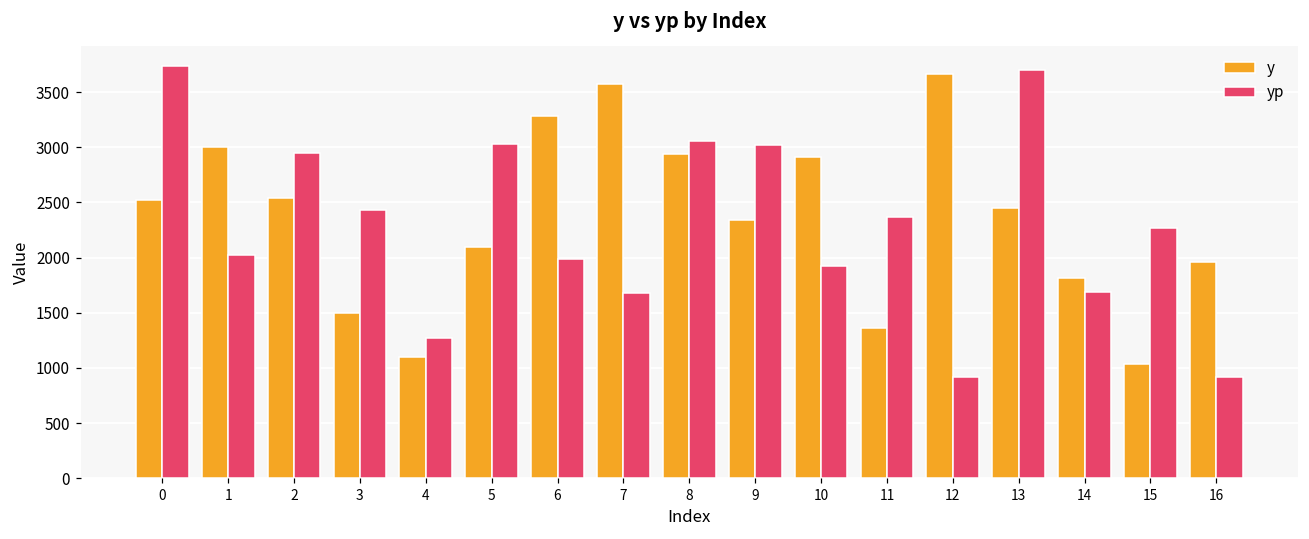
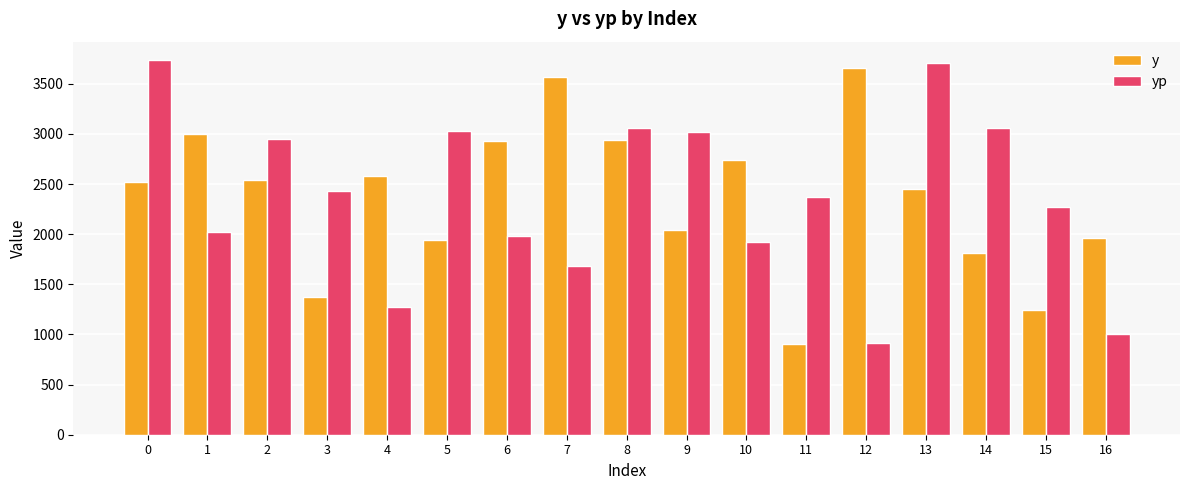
  {
    "y": {
      "0": 2520,
      "1": 3000,
      "2": 2540,
-     "3": 1500,
-     "4": 1100,
-     "5": 2100,
-     "6": 3280,
+     "3": 1370,
+     "4": 2580,
+     "5": 1950,
+     "6": 2930,
      "7": 3570,
      "8": 2940,
-     "9": 2340,
-     "10": 2910,
-     "11": 1360,
+     "9": 2040,
+     "10": 2740,
+     "11": 910,
      "12": 3660,
      "13": 2450,
      "14": 1820,
-     "15": 1040,
+     "15": 1240,
      "16": 1960
    },
    "yp": {
      "0": 3730,
      "1": 2020,
      "2": 2950,
      "3": 2430,
      "4": 1270,
      "5": 3030,
      "6": 1990,
      "7": 1680,
      "8": 3060,
      "9": 3020,
      "10": 1920,
      "11": 2370,
      "12": 910,
      "13": 3700,
-     "14": 1690,
+     "14": 3060,
      "15": 2270,
-     "16": 910
+     "16": 1000
    }
  }
